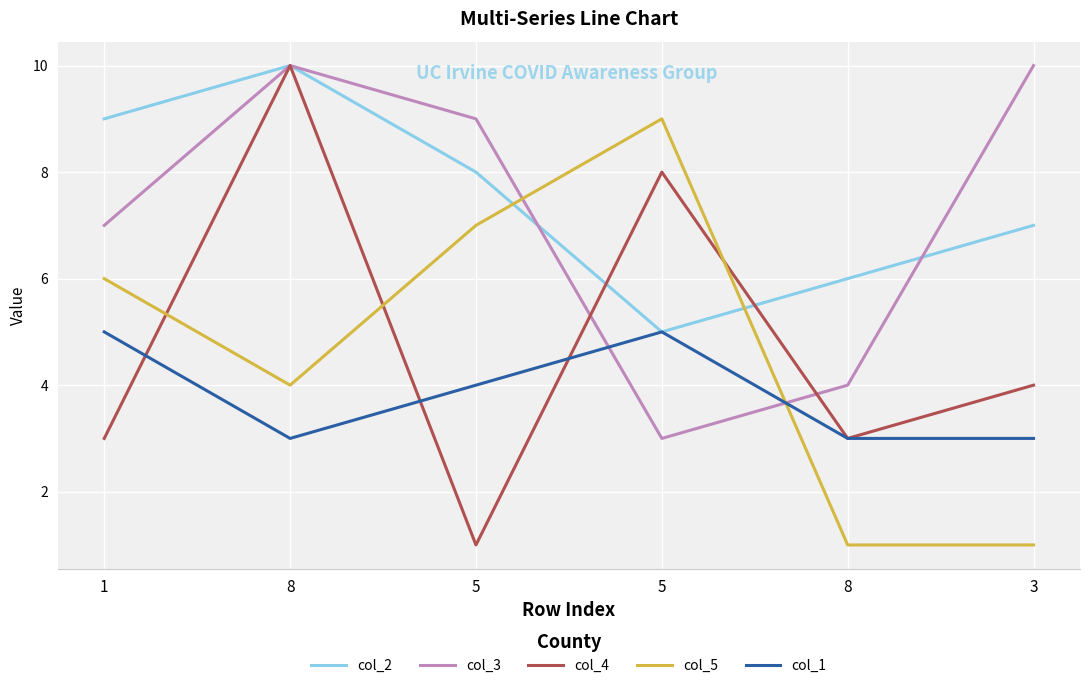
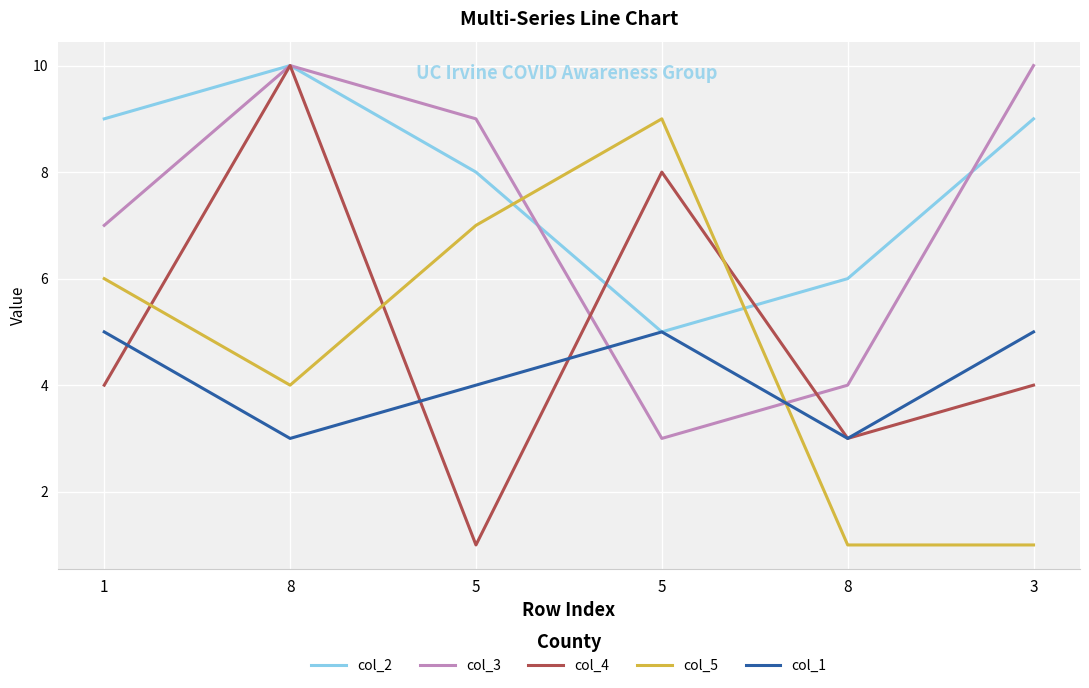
  {
    "col_2": {
      "1": 9,
-     "3": 7
+     "3": 9
    },
    "col_3": {
      "1": 7,
      "3": 10
    },
    "col_4": {
-     "1": 3,
+     "1": 4,
      "3": 4
    },
    "col_5": {
      "1": 6,
      "3": 1
    },
    "col_1": {
      "1": 5,
-     "3": 3
+     "3": 5
    }
  }
